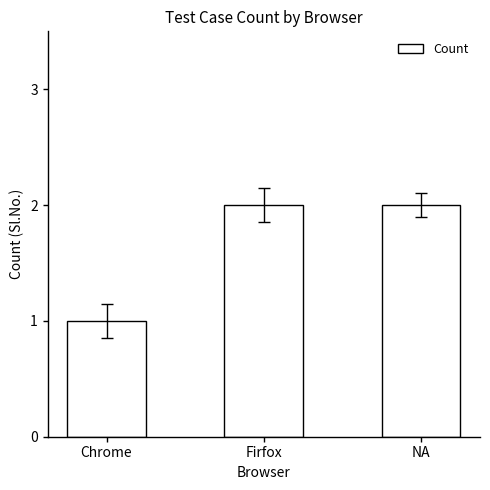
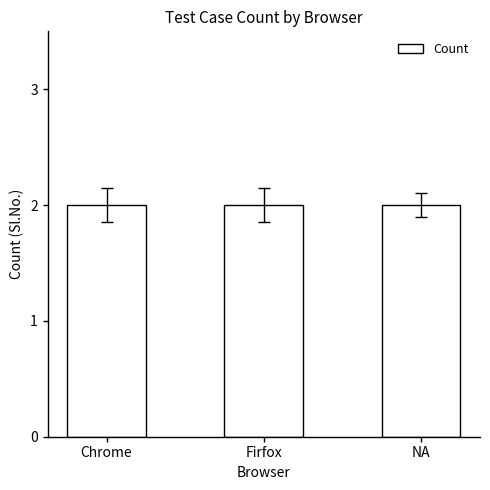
  {
    "Count": {
-     "Chrome": 1,
+     "Chrome": 2,
      "Firfox": 2,
      "NA": 2
    }
  }
